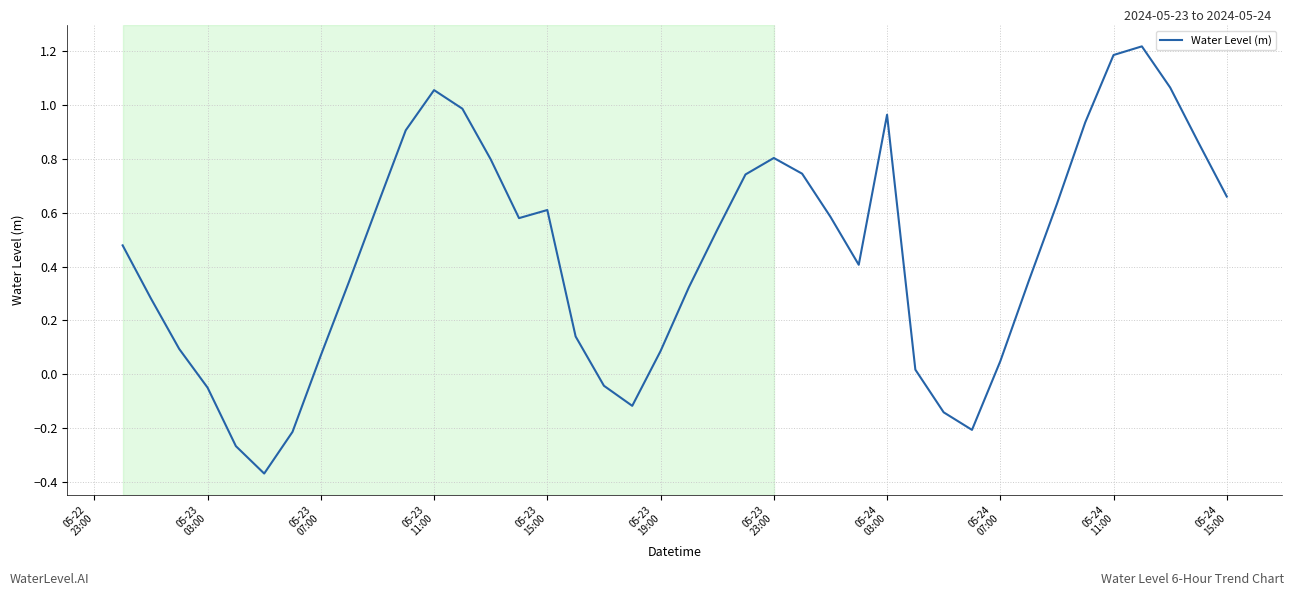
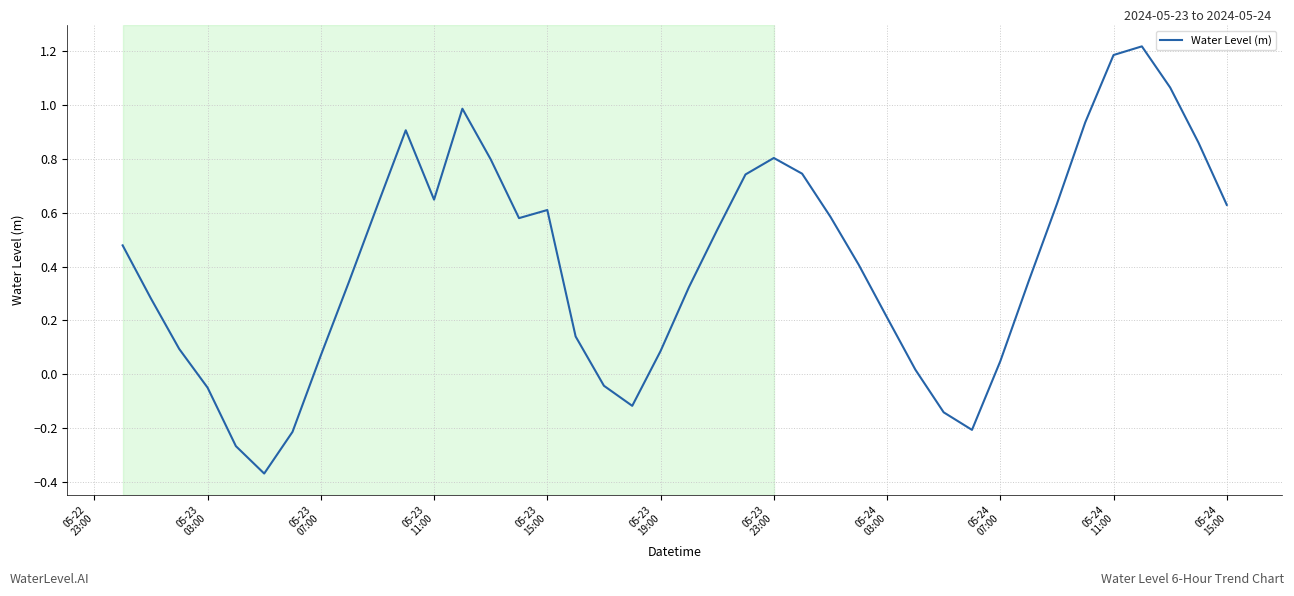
  {
    "05-23 03:00": -0.05,
    "05-23 07:00": 0.07,
-   "05-23 11:00": 1.05,
+   "05-23 11:00": 0.65,
    "05-23 15:00": 0.61,
    "05-23 19:00": 0.09,
    "05-23 23:00": 0.80,
-   "05-24 03:00": 0.96,
+   "05-24 03:00": 0.21,
    "05-24 07:00": 0.05,
    "05-24 11:00": 1.18,
-   "05-24 15:00": 0.66
+   "05-24 15:00": 0.63
  }
